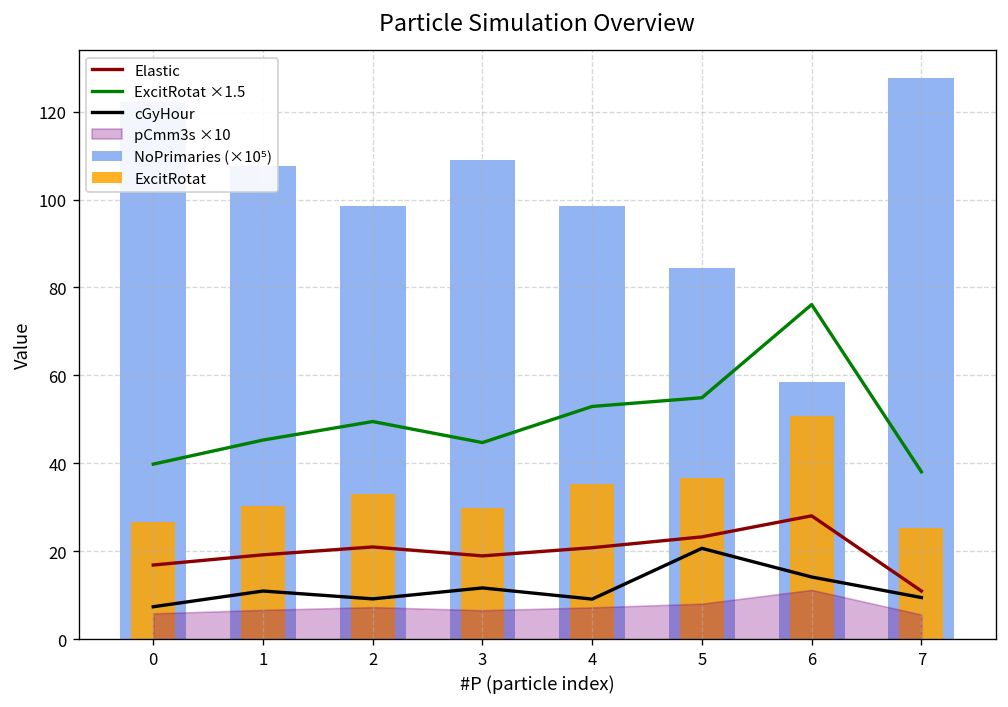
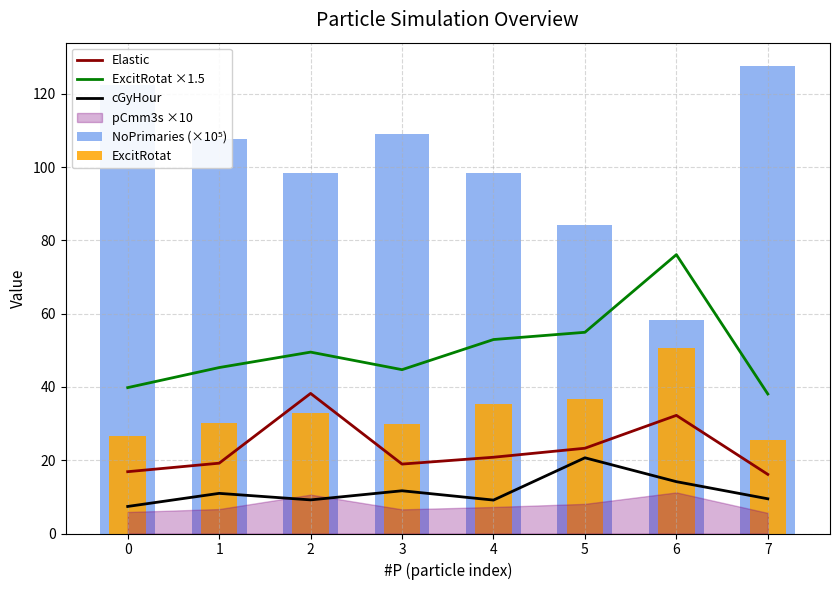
  {
    "Elastic": {
      "0": 17,
      "1": 19,
-     "2": 21,
+     "2": 38,
      "3": 19,
      "4": 21,
      "5": 23,
-     "6": 28,
-     "7": 11
+     "6": 32,
+     "7": 16
    },
    "pCmm3s ×10": {
      "0": 6,
      "1": 7,
-     "2": 7,
+     "2": 11,
      "3": 7,
      "4": 7,
      "5": 8,
      "6": 11,
      "7": 6
    },
    "NoPrimaries (×10⁵)": {
      "2": 98,
      "3": 109,
      "4": 98,
      "5": 84,
      "6": 58,
      "7": 128
    },
    "ExcitRotat ×1.5": {
      "0": 40,
      "1": 45,
      "2": 50,
      "3": 45,
      "4": 53,
      "5": 55,
      "6": 76,
      "7": 38
    },
    "cGyHour": {
      "0": 7,
      "1": 11,
      "2": 9,
      "3": 12,
      "4": 9,
      "5": 21,
      "6": 14,
      "7": 9
    }
  }
